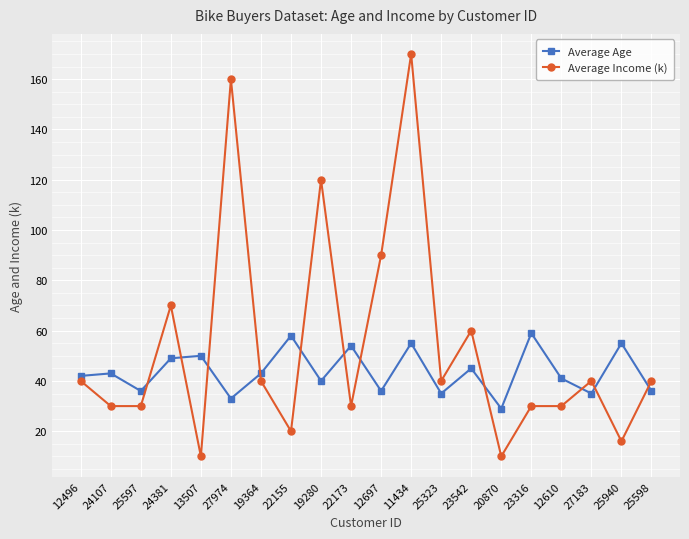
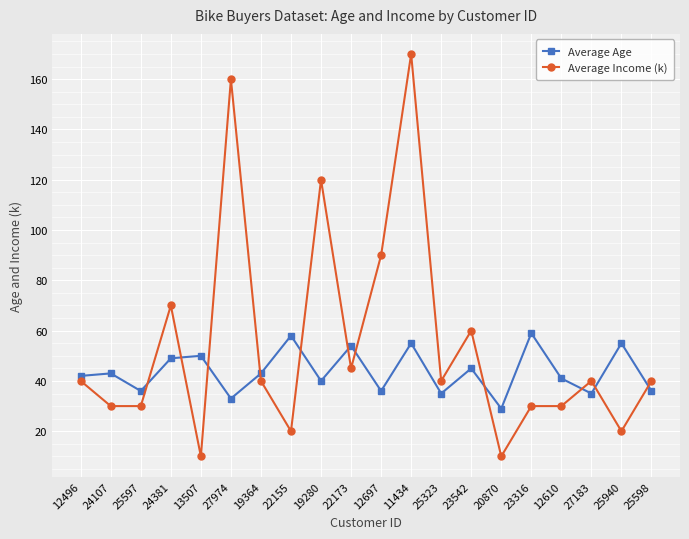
  {
    "Average Age": {
      "12496": 42,
      "24107": 43,
      "25597": 36,
      "24381": 49,
      "13507": 50,
      "27974": 33,
      "19364": 43,
      "22155": 58,
      "19280": 40,
      "22173": 54,
      "12697": 36,
      "11434": 55,
      "25323": 35,
      "23542": 45,
      "20870": 29,
      "23316": 59,
      "12610": 41,
      "27183": 35,
      "25940": 55,
      "25598": 36
    },
    "Average Income (k)": {
      "12496": 40,
      "24107": 30,
      "25597": 30,
      "24381": 70,
      "13507": 10,
      "27974": 160,
      "19364": 40,
      "22155": 20,
      "19280": 120,
-     "22173": 30,
+     "22173": 45,
      "12697": 90,
      "11434": 170,
      "25323": 40,
      "23542": 60,
      "20870": 10,
      "23316": 30,
      "12610": 30,
      "27183": 40,
-     "25940": 16,
+     "25940": 20,
      "25598": 40
    }
  }
